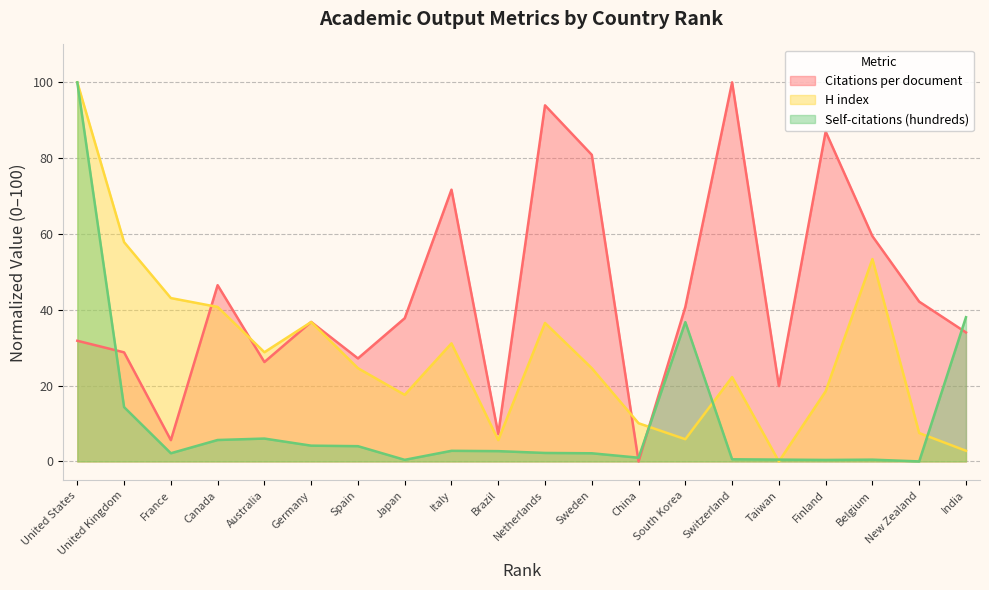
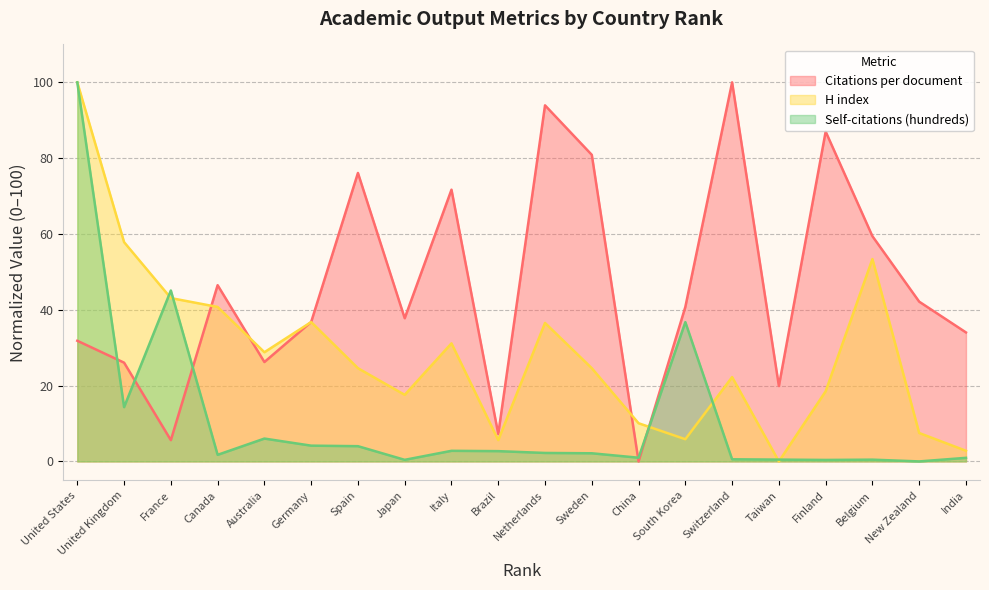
  {
    "Citations per document": {
      "United States": 32,
-     "United Kingdom": 29,
+     "United Kingdom": 26,
      "France": 6,
      "Canada": 46,
      "Australia": 26,
-     "Spain": 27,
+     "Spain": 76,
      "Japan": 38,
      "Italy": 72,
      "Brazil": 7,
      "Netherlands": 94,
      "Sweden": 81,
      "China": 0,
      "South Korea": 41,
      "Switzerland": 100,
      "Taiwan": 20,
      "Finland": 87,
      "Belgium": 59,
      "New Zealand": 42,
      "India": 34
    },
    "H index": {
      "United Kingdom": 58,
      "France": 43,
      "Canada": 41,
      "Australia": 29,
      "Spain": 25,
      "Japan": 18,
      "Italy": 31,
      "Brazil": 6,
      "Netherlands": 37,
      "Sweden": 25,
      "China": 10,
      "South Korea": 6,
      "Switzerland": 22,
      "Finland": 19,
      "Belgium": 53,
      "New Zealand": 7,
      "India": 3
    },
    "Self-citations (hundreds)": {
      "United Kingdom": 14,
-     "France": 2,
-     "Canada": 6,
+     "France": 45,
+     "Canada": 2,
      "Australia": 6,
      "Germany": 4,
      "Spain": 4,
      "Japan": 0,
      "Italy": 3,
      "Brazil": 3,
      "Netherlands": 2,
      "Sweden": 2,
      "China": 1,
      "South Korea": 37,
      "Switzerland": 1,
      "Finland": 0,
      "Belgium": 0,
      "New Zealand": 0,
-     "India": 38
+     "India": 1
    }
  }
